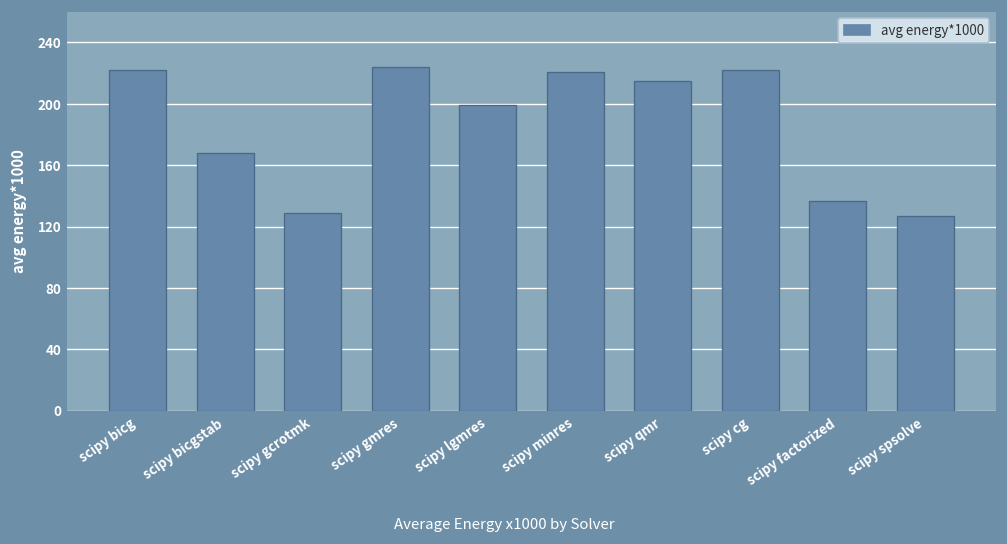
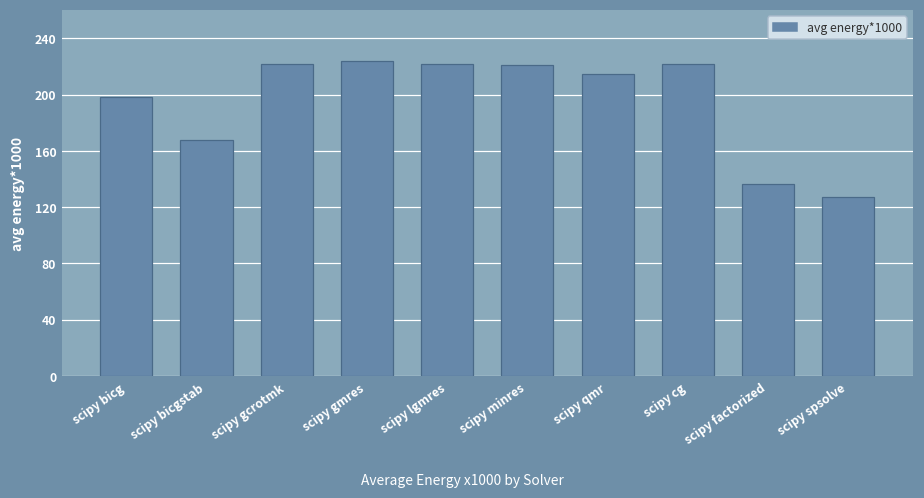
  {
-   "scipy bicg": 222,
+   "scipy bicg": 198,
    "scipy bicgstab": 168,
-   "scipy gcrotmk": 129,
+   "scipy gcrotmk": 221,
    "scipy gmres": 224,
-   "scipy lgmres": 200,
+   "scipy lgmres": 221,
    "scipy minres": 221,
    "scipy qmr": 215,
    "scipy cg": 222,
    "scipy factorized": 137,
    "scipy spsolve": 127
  }
